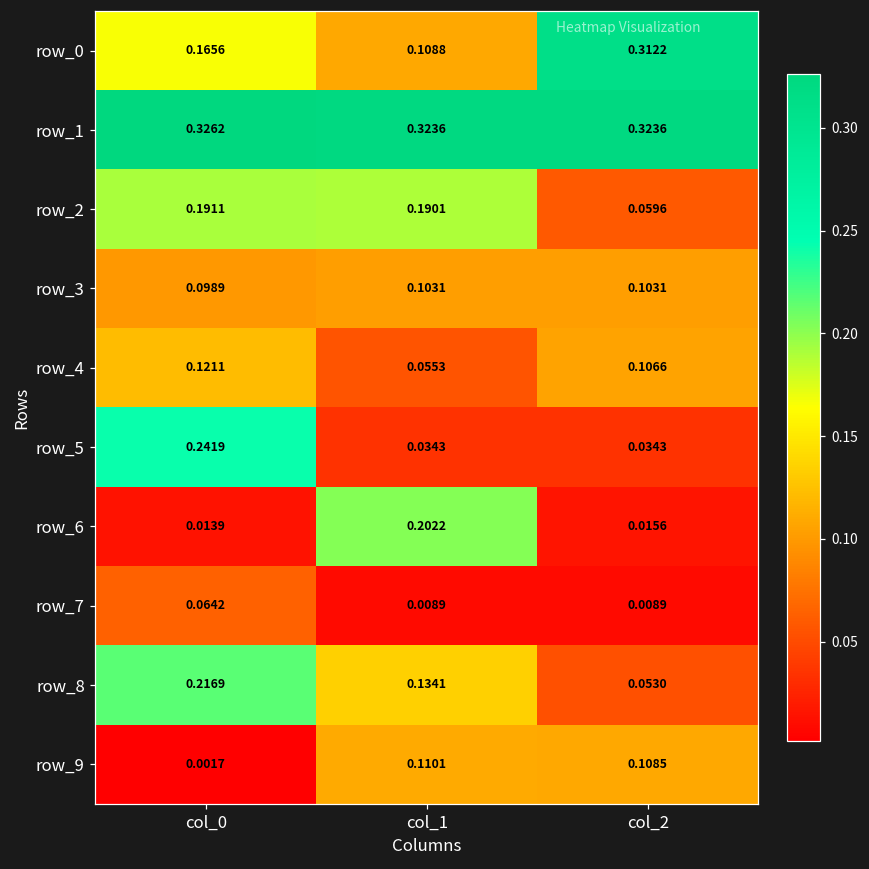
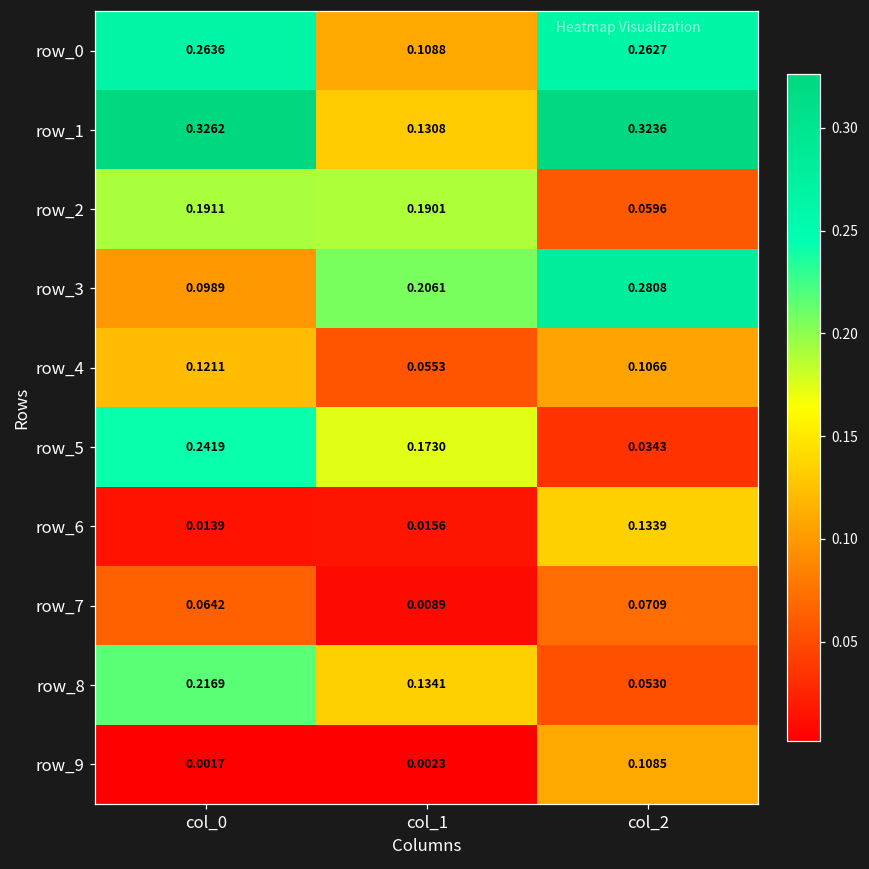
  {
    "row_0": {
-     "col_0": 0.1656,
+     "col_0": 0.2636,
      "col_1": 0.1088,
-     "col_2": 0.3122
+     "col_2": 0.2627
    },
    "row_1": {
      "col_0": 0.3262,
-     "col_1": 0.3236,
+     "col_1": 0.1308,
      "col_2": 0.3236
    },
    "row_2": {
      "col_0": 0.1911,
      "col_1": 0.1901,
      "col_2": 0.0596
    },
    "row_3": {
      "col_0": 0.0989,
-     "col_1": 0.1031,
-     "col_2": 0.1031
+     "col_1": 0.2061,
+     "col_2": 0.2808
    },
    "row_4": {
      "col_0": 0.1211,
      "col_1": 0.0553,
      "col_2": 0.1066
    },
    "row_5": {
      "col_0": 0.2419,
-     "col_1": 0.0343,
+     "col_1": 0.1730,
      "col_2": 0.0343
    },
    "row_6": {
      "col_0": 0.0139,
-     "col_1": 0.2022,
-     "col_2": 0.0156
+     "col_1": 0.0156,
+     "col_2": 0.1339
    },
    "row_7": {
      "col_0": 0.0642,
      "col_1": 0.0089,
-     "col_2": 0.0089
+     "col_2": 0.0709
    },
    "row_8": {
      "col_0": 0.2169,
      "col_1": 0.1341,
      "col_2": 0.0530
    },
    "row_9": {
      "col_0": 0.0017,
-     "col_1": 0.1101,
+     "col_1": 0.0023,
      "col_2": 0.1085
    }
  }
